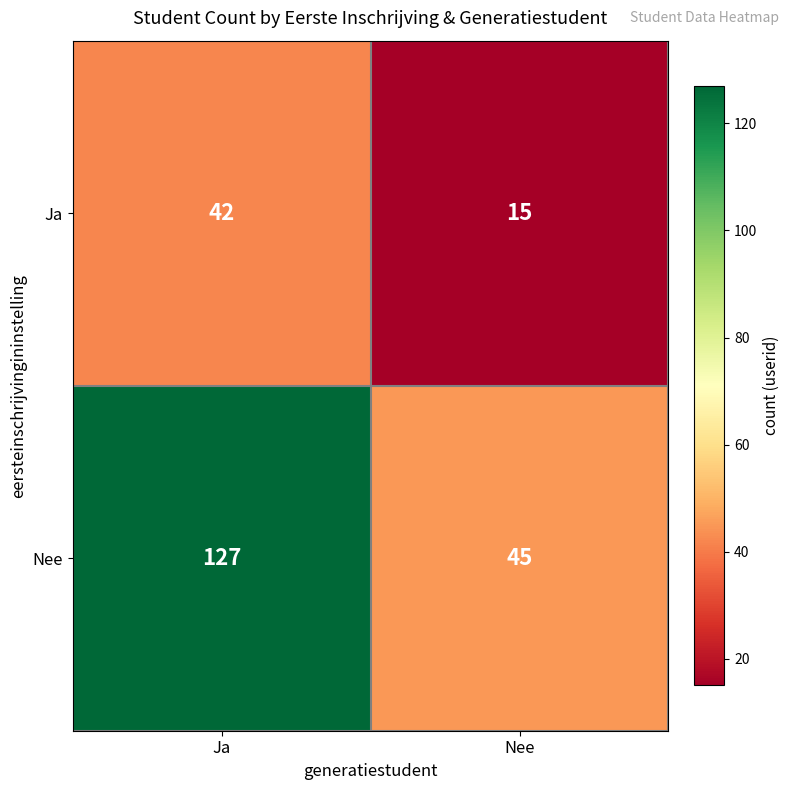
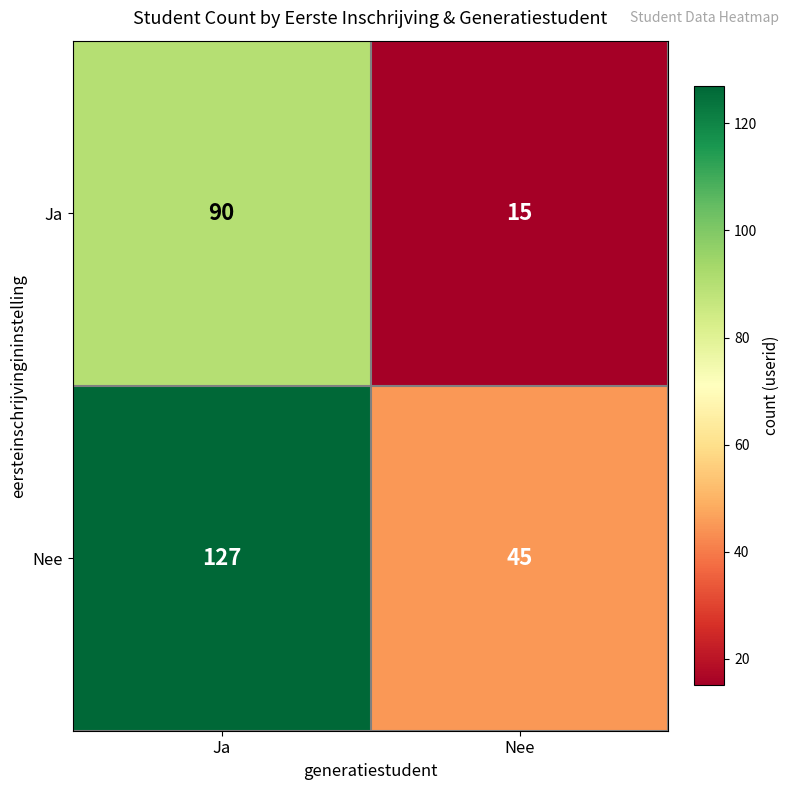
  {
    "Ja": {
-     "Ja": 42,
+     "Ja": 90,
      "Nee": 15
    },
    "Nee": {
      "Ja": 127,
      "Nee": 45
    }
  }
